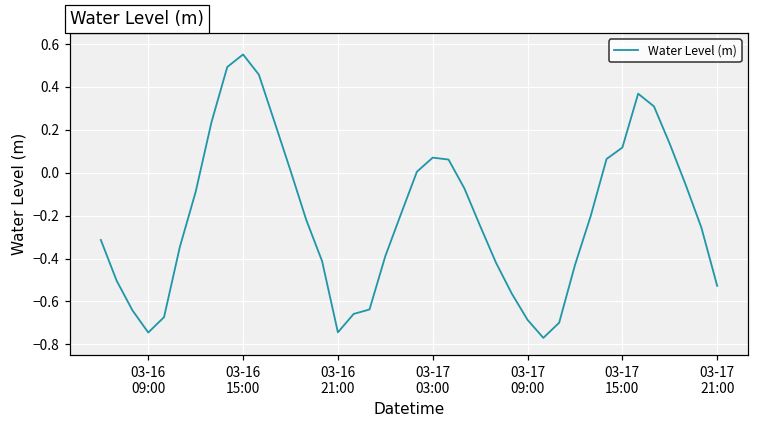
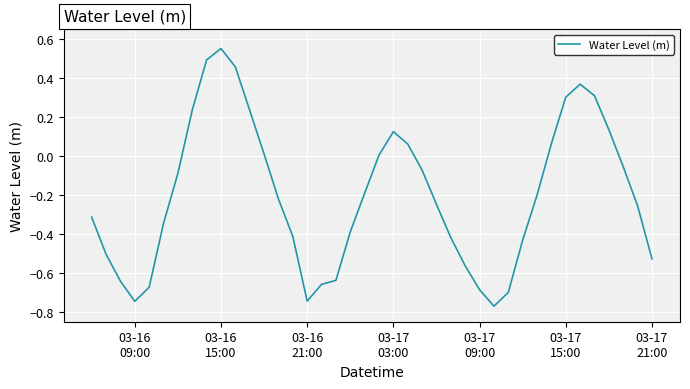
  {
    "03-16 09:00": -0.75,
    "03-16 15:00": 0.55,
    "03-16 21:00": -0.74,
-   "03-17 03:00": 0.07,
+   "03-17 03:00": 0.13,
    "03-17 09:00": -0.69,
-   "03-17 15:00": 0.12,
+   "03-17 15:00": 0.30,
    "03-17 21:00": -0.53
  }
